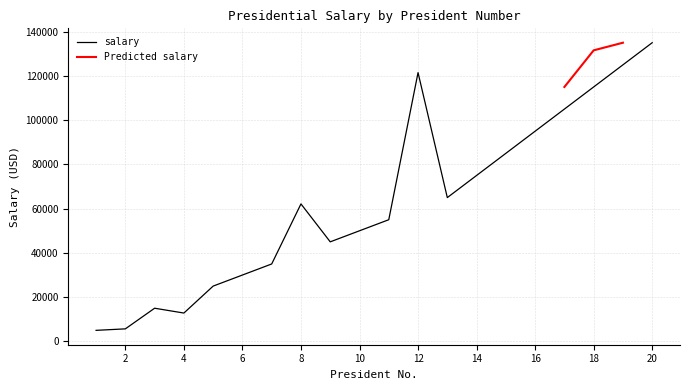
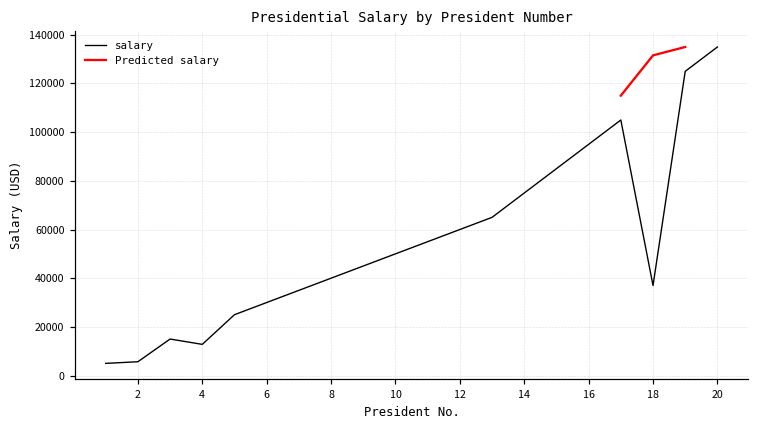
  {
    "salary": {
      "2": 6000,
      "4": 13000,
      "6": 30000,
-     "8": 62000,
+     "8": 40000,
      "10": 50000,
-     "12": 121000,
+     "12": 60000,
      "14": 75000,
      "16": 95000,
-     "18": 115000,
+     "18": 37000,
      "20": 135000
    },
    "Predicted salary": {
      "18": 132000
    }
  }
